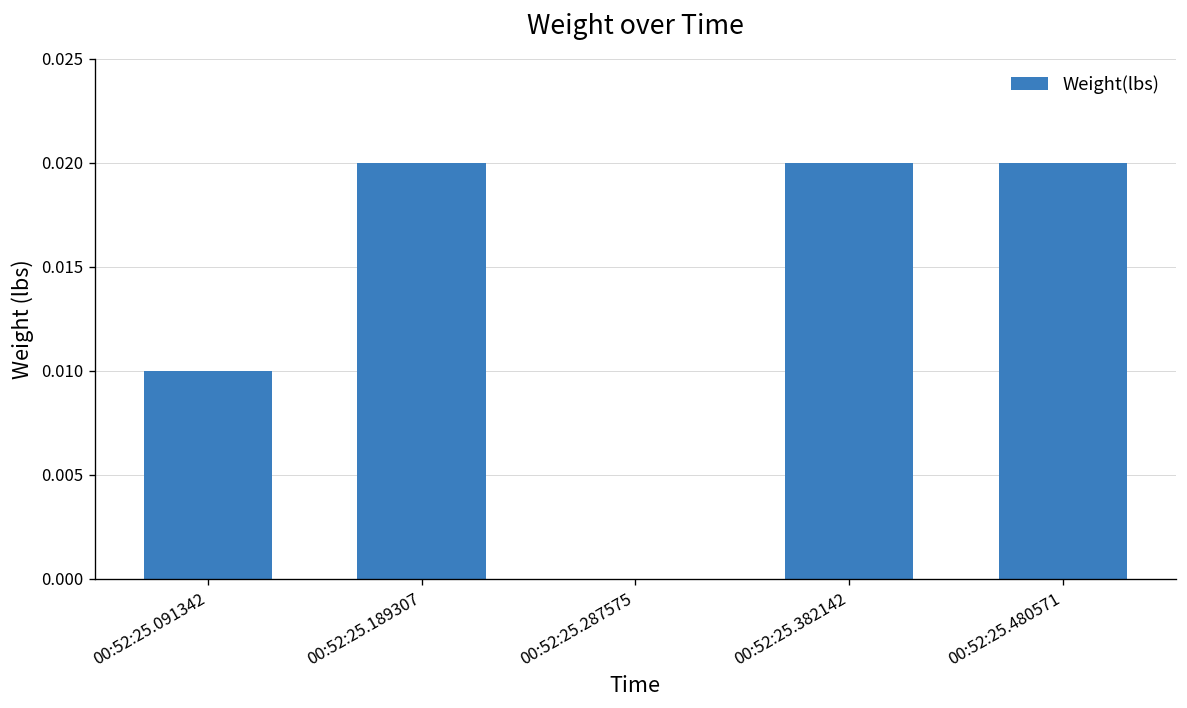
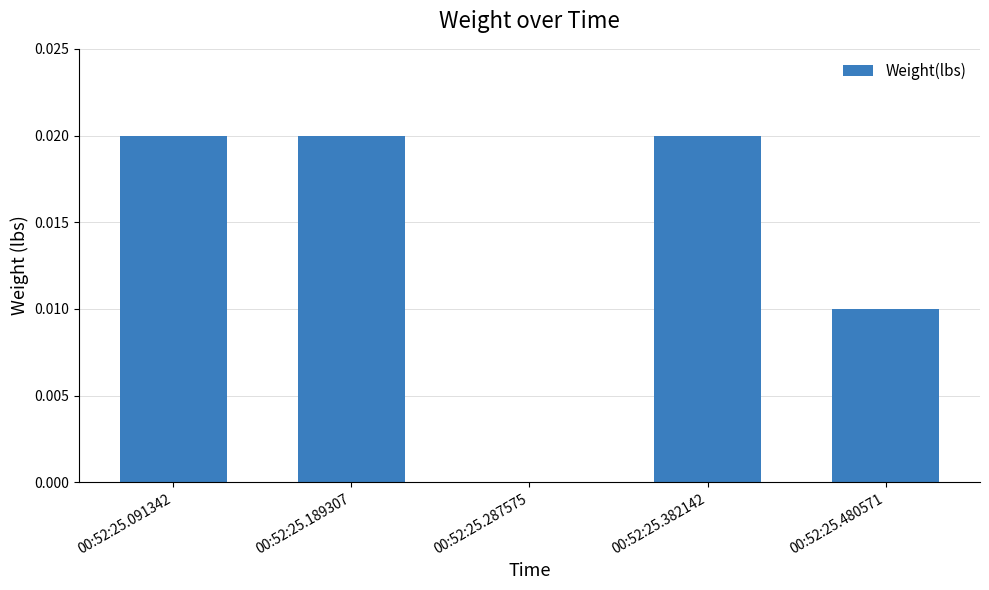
  {
-   "00:52:25.091342": 0.01,
+   "00:52:25.091342": 0.02,
    "00:52:25.189307": 0.02,
    "00:52:25.287575": 0.00,
    "00:52:25.382142": 0.02,
-   "00:52:25.480571": 0.02
+   "00:52:25.480571": 0.01
  }
